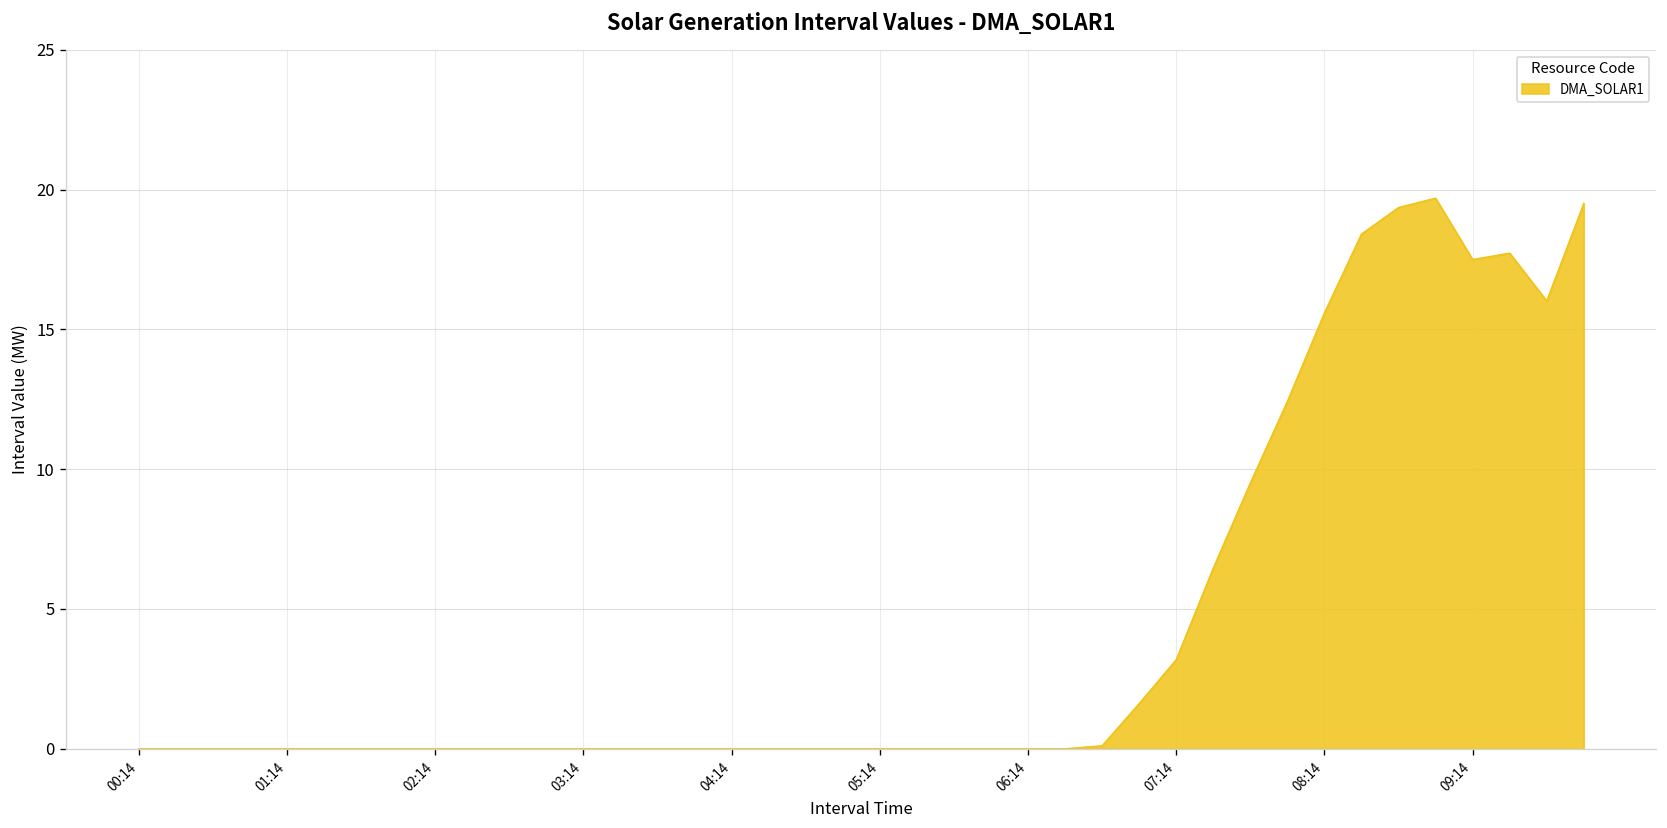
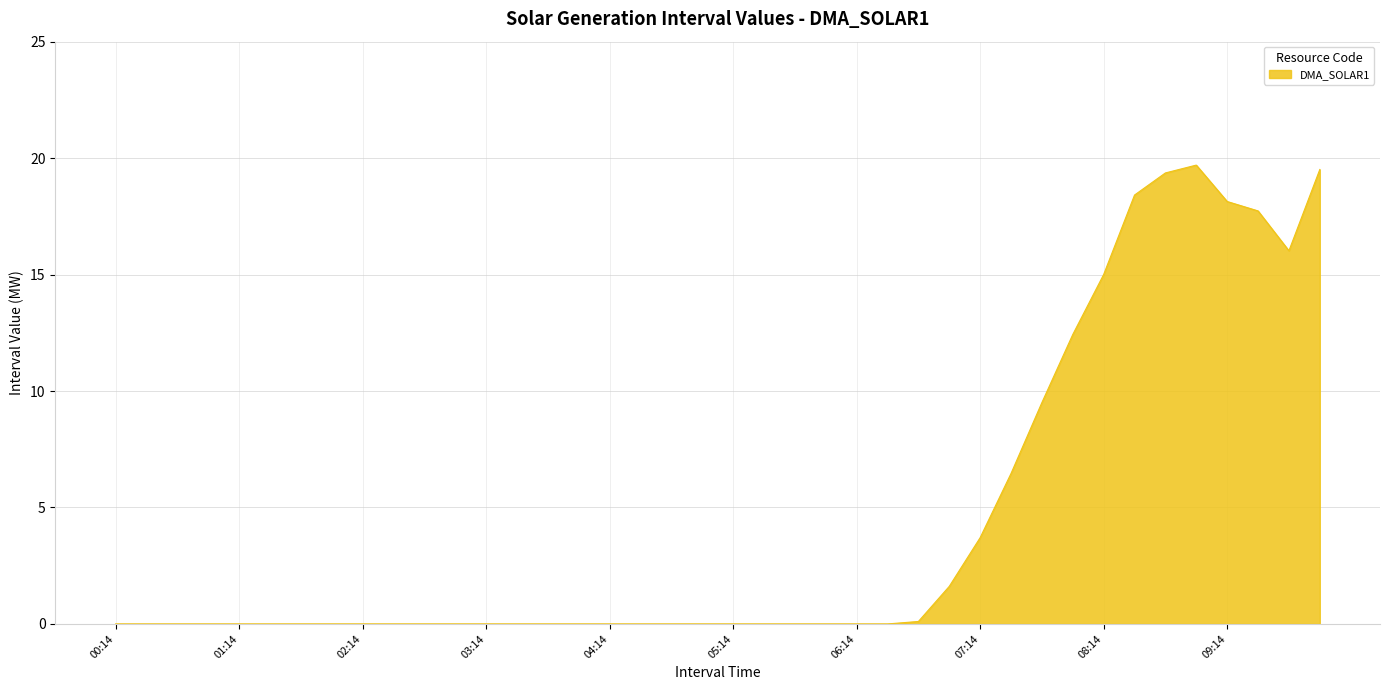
  {
    "00:14": 0.0,
    "01:14": 0.0,
    "02:14": 0.0,
    "03:14": 0.0,
    "04:14": 0.0,
    "05:14": 0.0,
    "06:14": 0.0,
-   "07:14": 3.2,
-   "08:14": 15.6,
-   "09:14": 17.5
+   "07:14": 3.7,
+   "08:14": 15.0,
+   "09:14": 18.1
  }
